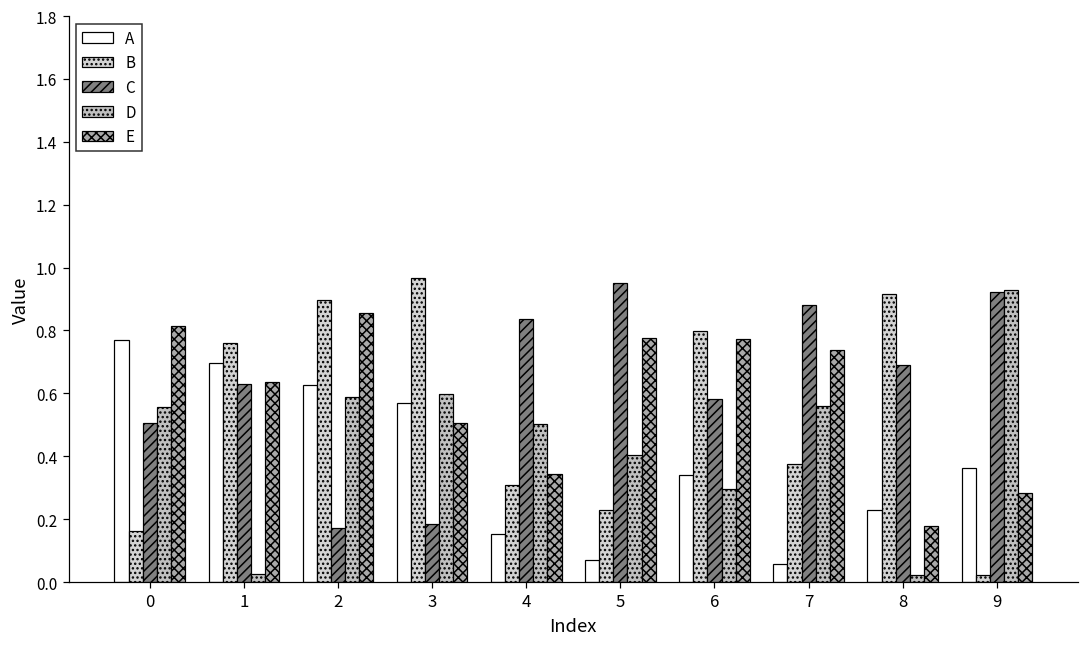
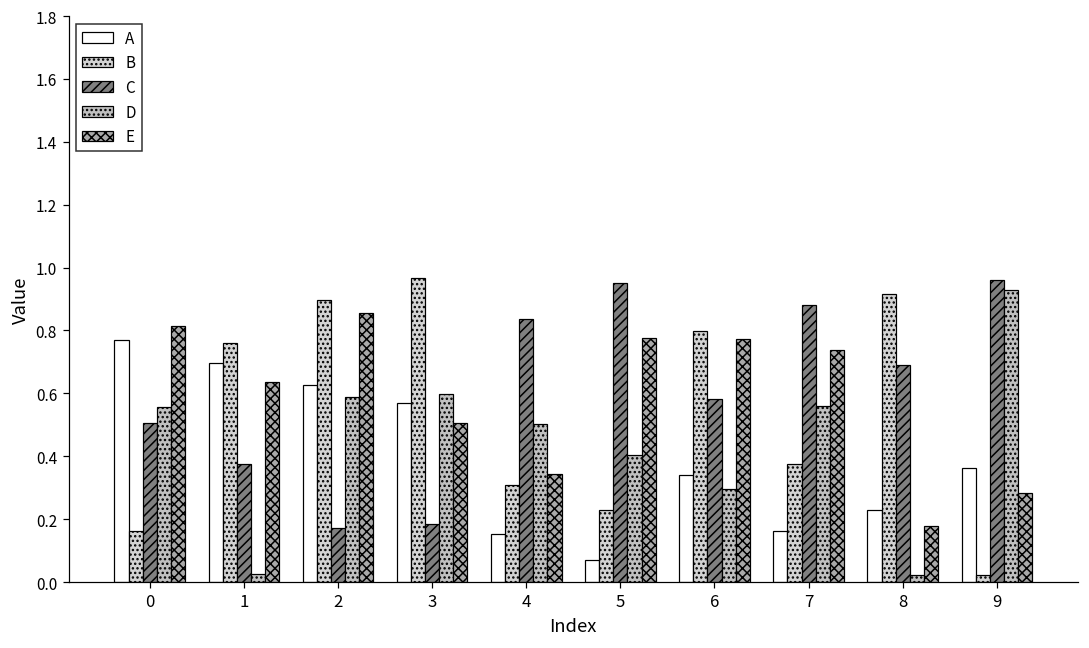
  {
    "A": {
      "0": 0.77,
      "1": 0.70,
      "2": 0.63,
      "3": 0.57,
      "4": 0.15,
      "5": 0.07,
      "6": 0.34,
-     "7": 0.06,
+     "7": 0.16,
      "8": 0.23,
      "9": 0.36
    },
    "C": {
      "0": 0.51,
-     "1": 0.63,
+     "1": 0.37,
      "2": 0.17,
      "3": 0.19,
      "4": 0.84,
      "5": 0.95,
      "6": 0.58,
      "7": 0.88,
      "8": 0.69,
-     "9": 0.92
+     "9": 0.96
    }
  }
